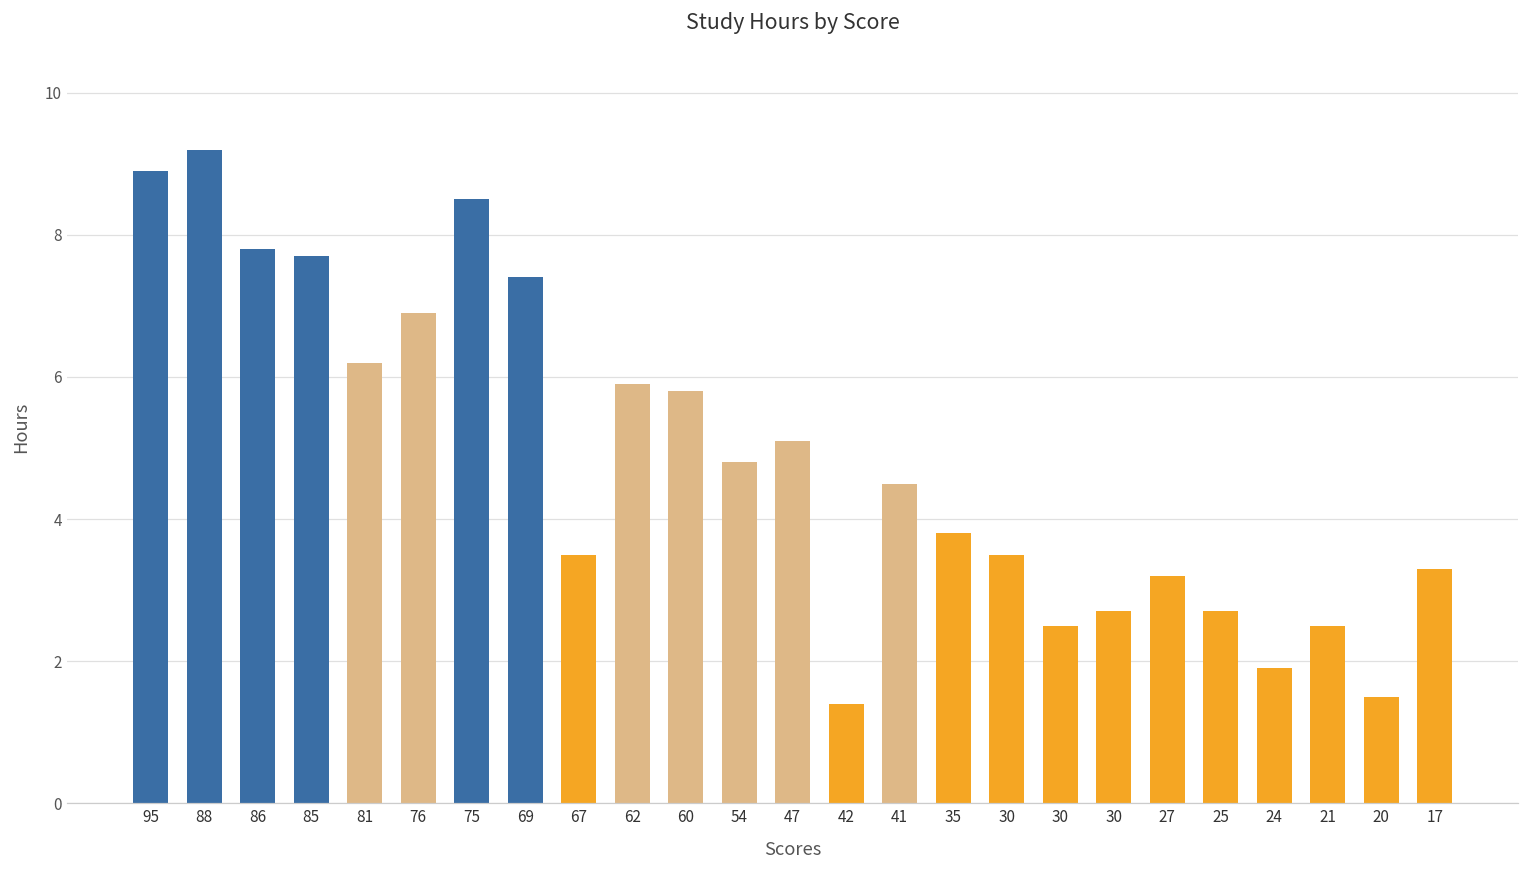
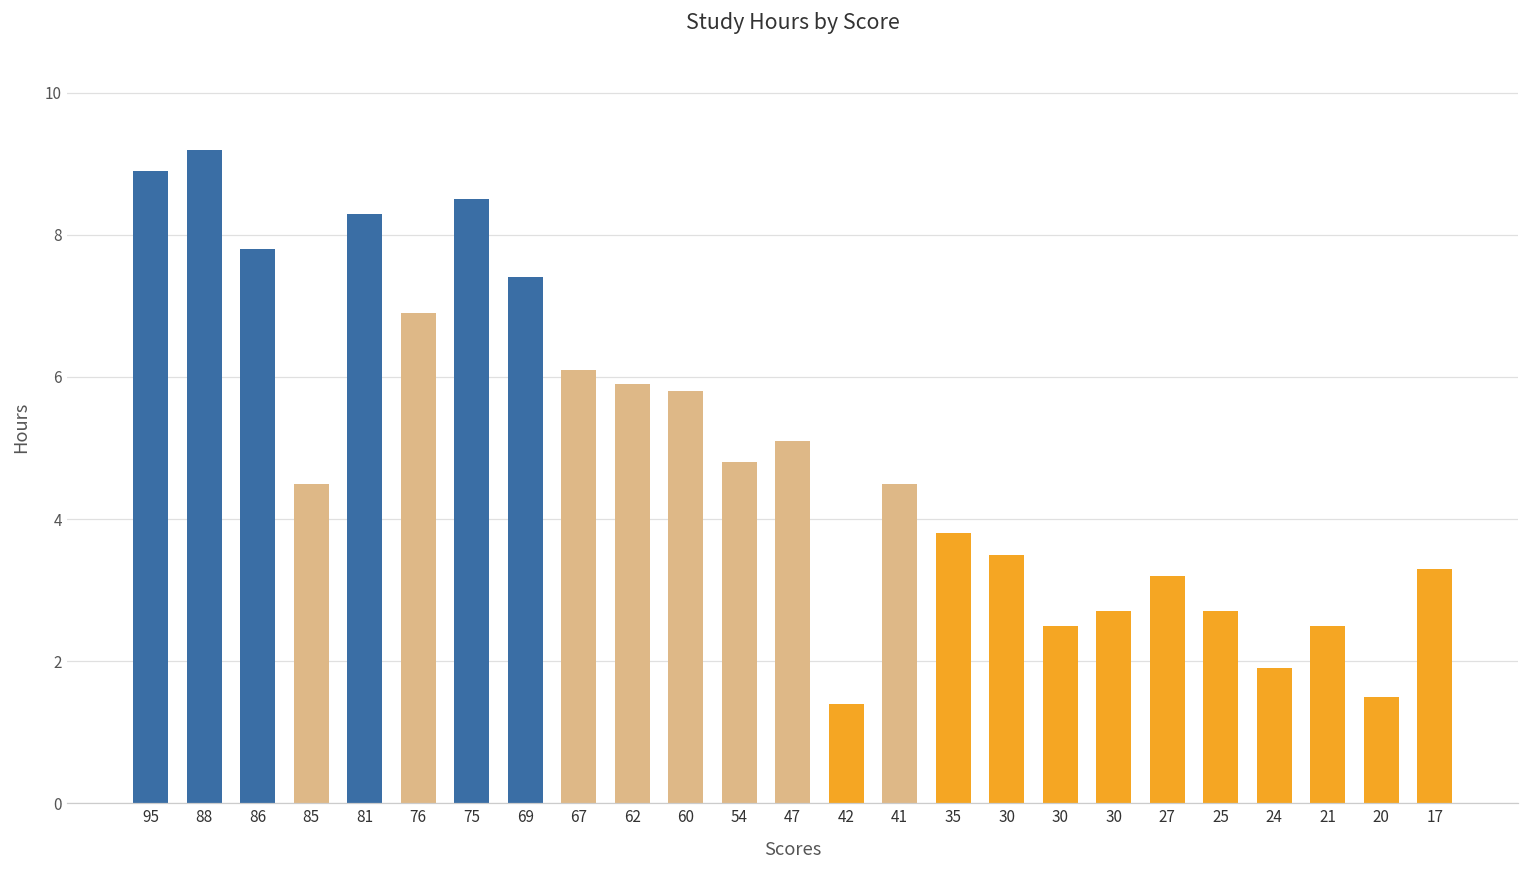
  {
    "95": 8.9,
    "88": 9.2,
    "86": 7.8,
-   "85": 7.7,
-   "81": 6.2,
+   "85": 4.5,
+   "81": 8.3,
    "76": 6.9,
    "75": 8.5,
    "69": 7.4,
-   "67": 3.5,
+   "67": 6.1,
    "62": 5.9,
    "60": 5.8,
    "54": 4.8,
    "47": 5.1,
    "42": 1.4,
    "41": 4.5,
    "35": 3.8,
    "27": 3.2,
    "25": 2.7,
    "24": 1.9,
    "21": 2.5,
    "20": 1.5,
    "17": 3.3
  }
